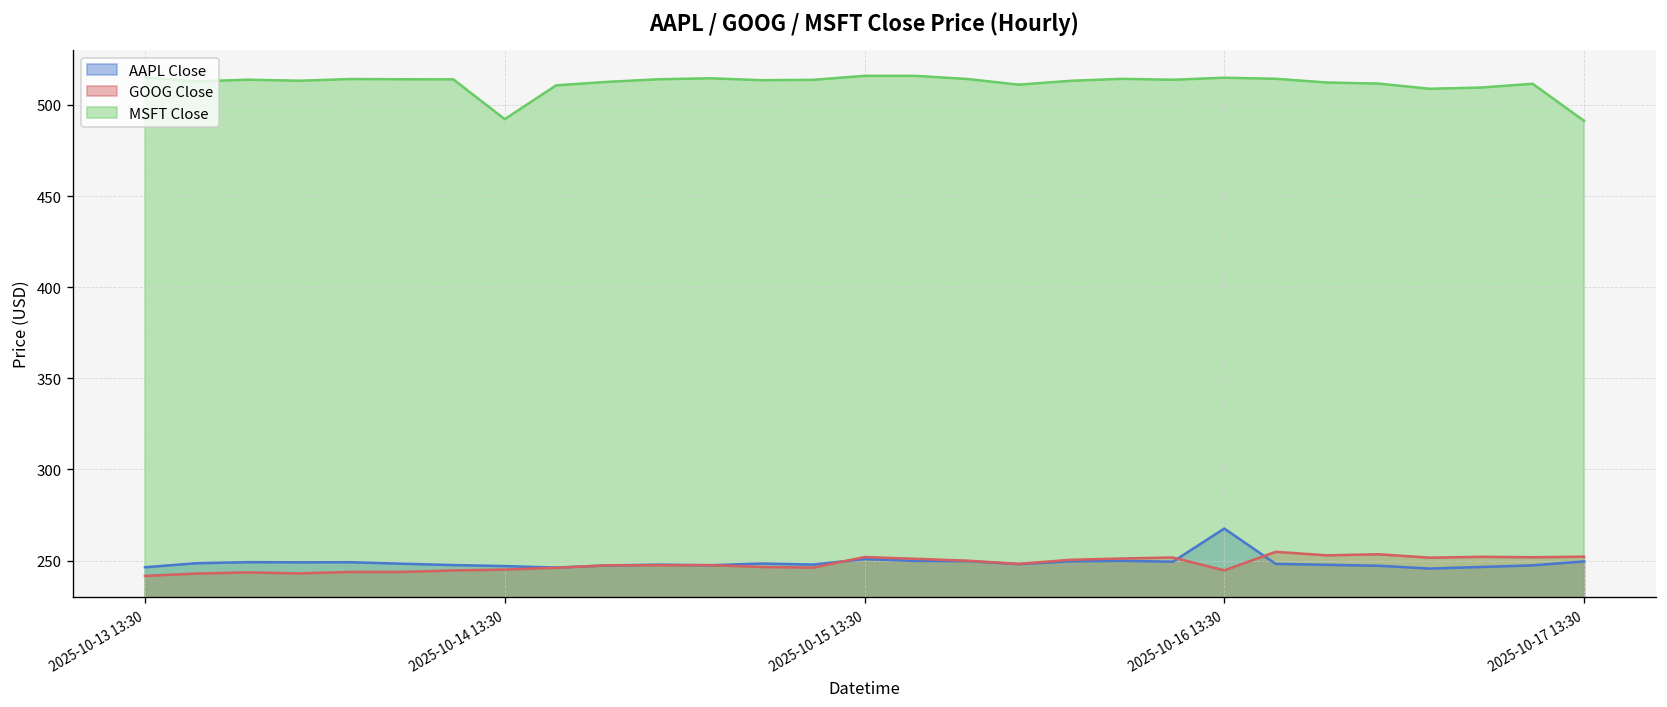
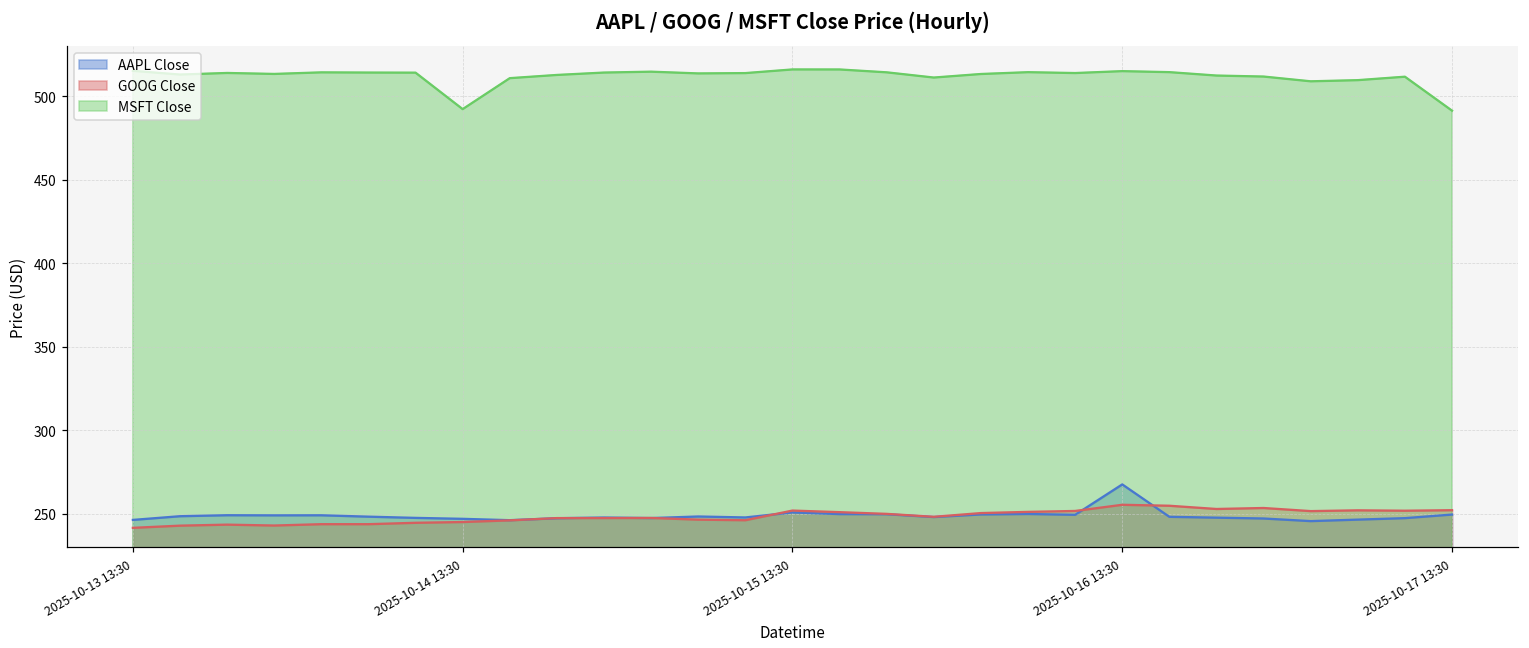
  {
    "AAPL Close": {
      "2025-10-13 13:30": 246,
      "2025-10-14 13:30": 247,
      "2025-10-16 13:30": 268,
      "2025-10-17 13:30": 250
    },
    "GOOG Close": {
      "2025-10-13 13:30": 242,
      "2025-10-14 13:30": 245,
-     "2025-10-16 13:30": 245,
+     "2025-10-16 13:30": 255,
      "2025-10-17 13:30": 252
    },
    "MSFT Close": {
      "2025-10-14 13:30": 492,
      "2025-10-15 13:30": 516,
      "2025-10-16 13:30": 515,
      "2025-10-17 13:30": 491
    }
  }
